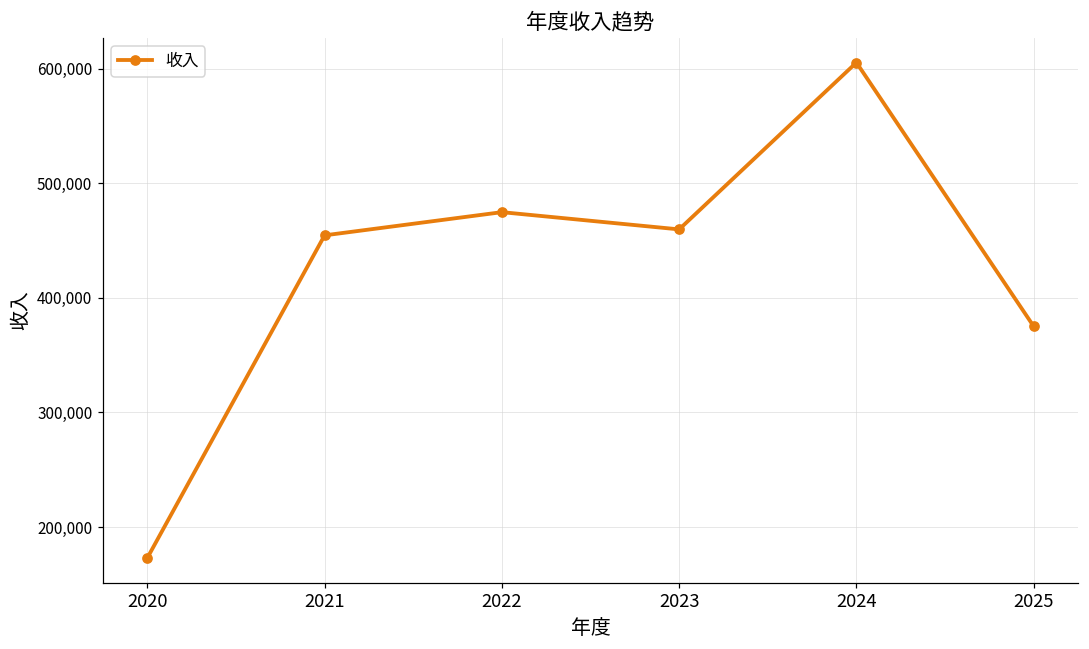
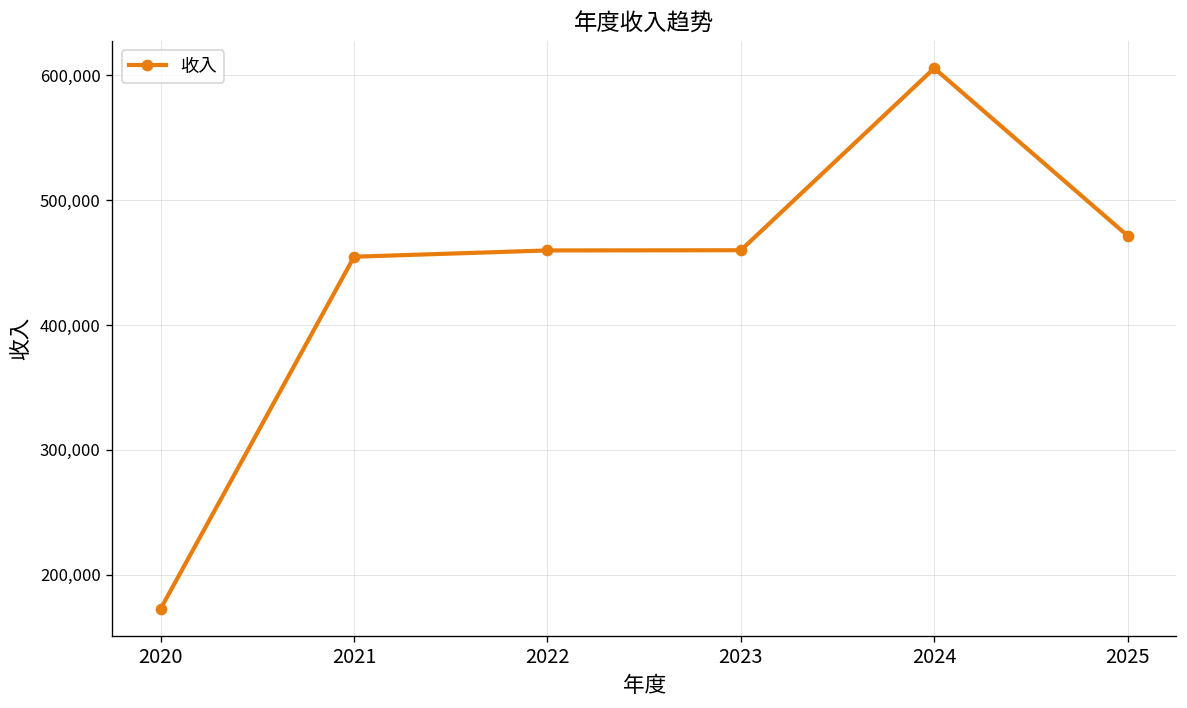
  {
    "2020": "173,000",
    "2021": "455,000",
-   "2022": "475,000",
+   "2022": "460,000",
    "2023": "460,000",
    "2024": "605,000",
-   "2025": "375,000"
+   "2025": "471,000"
  }
